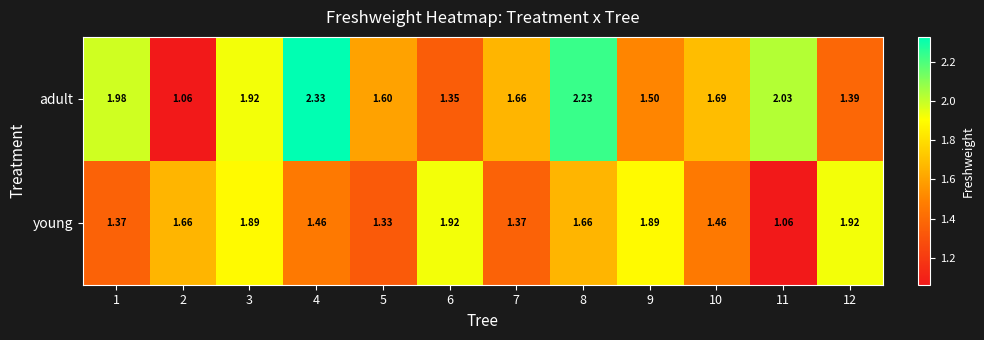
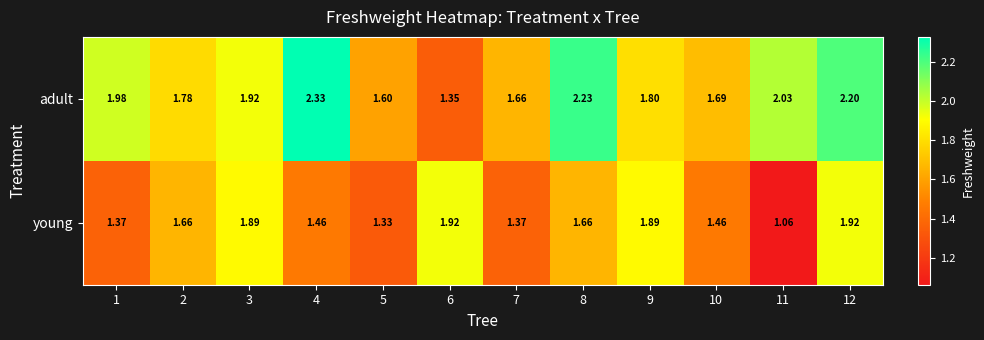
  {
    "adult": {
      "1": 1.98,
-     "2": 1.06,
+     "2": 1.78,
      "3": 1.92,
      "4": 2.33,
      "5": 1.60,
      "6": 1.35,
      "7": 1.66,
      "8": 2.23,
-     "9": 1.50,
+     "9": 1.80,
      "10": 1.69,
      "11": 2.03,
-     "12": 1.39
+     "12": 2.20
    },
    "young": {
      "1": 1.37,
      "2": 1.66,
      "3": 1.89,
      "4": 1.46,
      "5": 1.33,
      "6": 1.92,
      "7": 1.37,
      "8": 1.66,
      "9": 1.89,
      "10": 1.46,
      "11": 1.06,
      "12": 1.92
    }
  }
